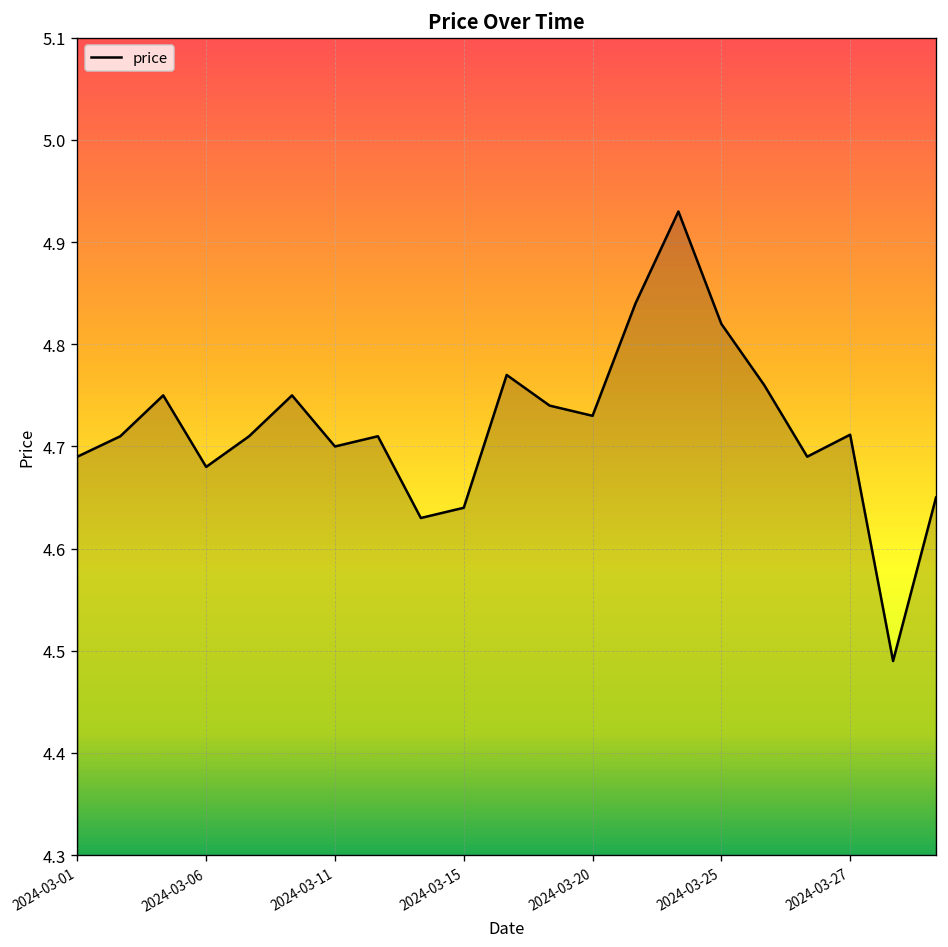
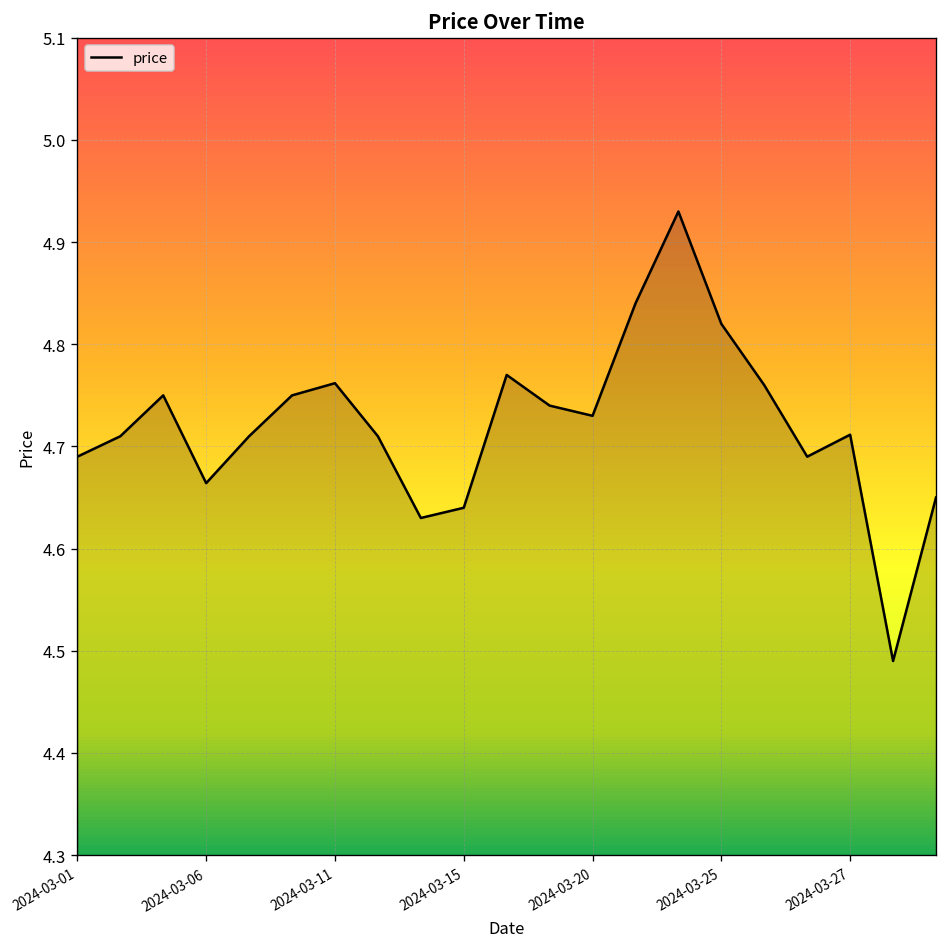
  {
    "2024-03-01": 4.69,
-   "2024-03-06": 4.68,
-   "2024-03-11": 4.70,
+   "2024-03-06": 4.66,
+   "2024-03-11": 4.76,
    "2024-03-15": 4.64,
    "2024-03-27": 4.71
  }
